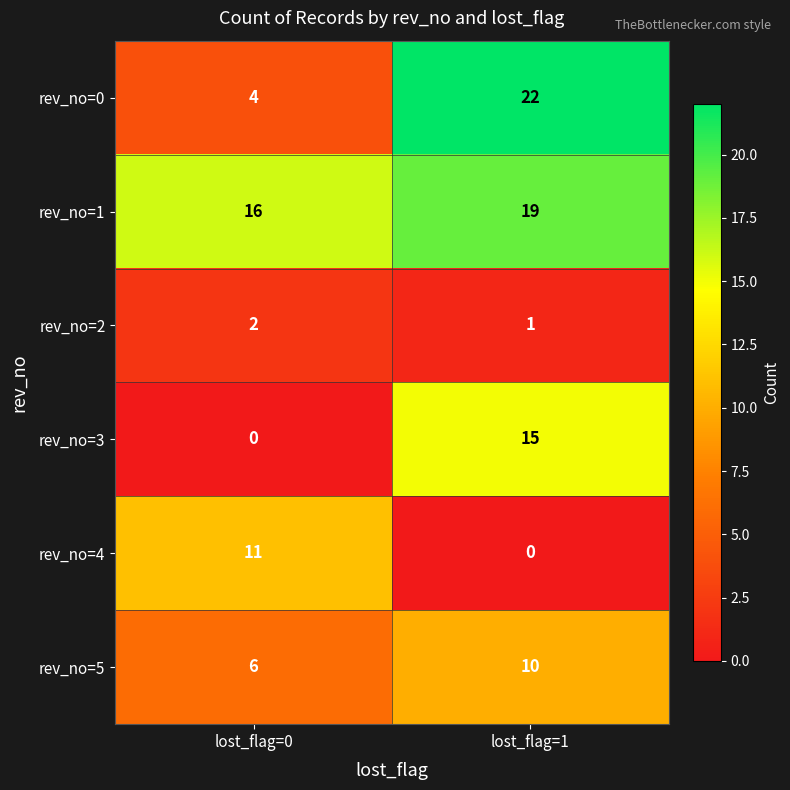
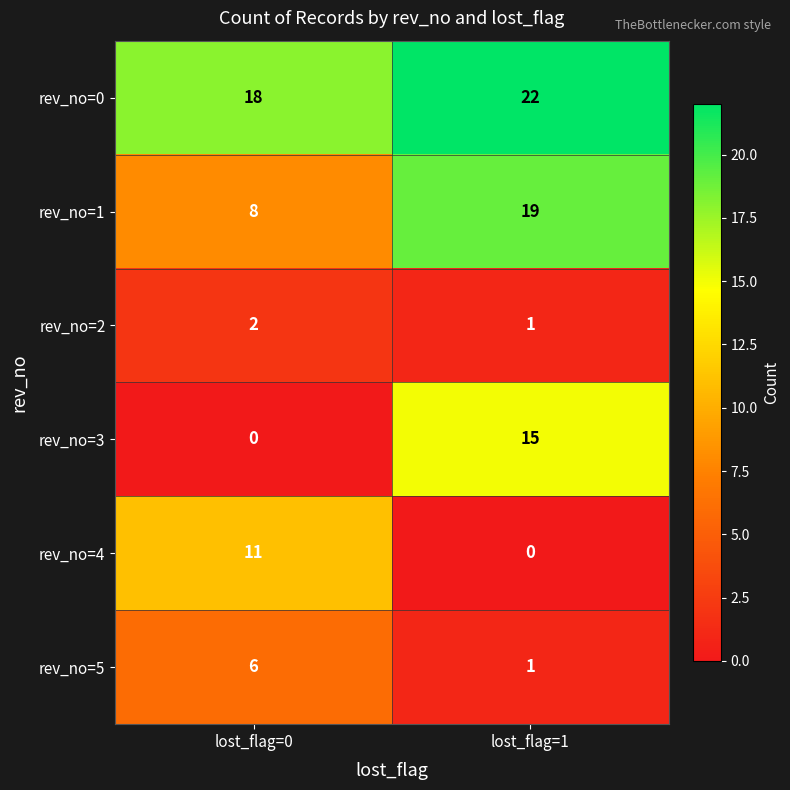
  {
    "rev_no=0": {
-     "lost_flag=0": 4,
+     "lost_flag=0": 18,
      "lost_flag=1": 22
    },
    "rev_no=1": {
-     "lost_flag=0": 16,
+     "lost_flag=0": 8,
      "lost_flag=1": 19
    },
    "rev_no=2": {
      "lost_flag=0": 2,
      "lost_flag=1": 1
    },
    "rev_no=3": {
      "lost_flag=0": 0,
      "lost_flag=1": 15
    },
    "rev_no=4": {
      "lost_flag=0": 11,
      "lost_flag=1": 0
    },
    "rev_no=5": {
      "lost_flag=0": 6,
-     "lost_flag=1": 10
+     "lost_flag=1": 1
    }
  }
